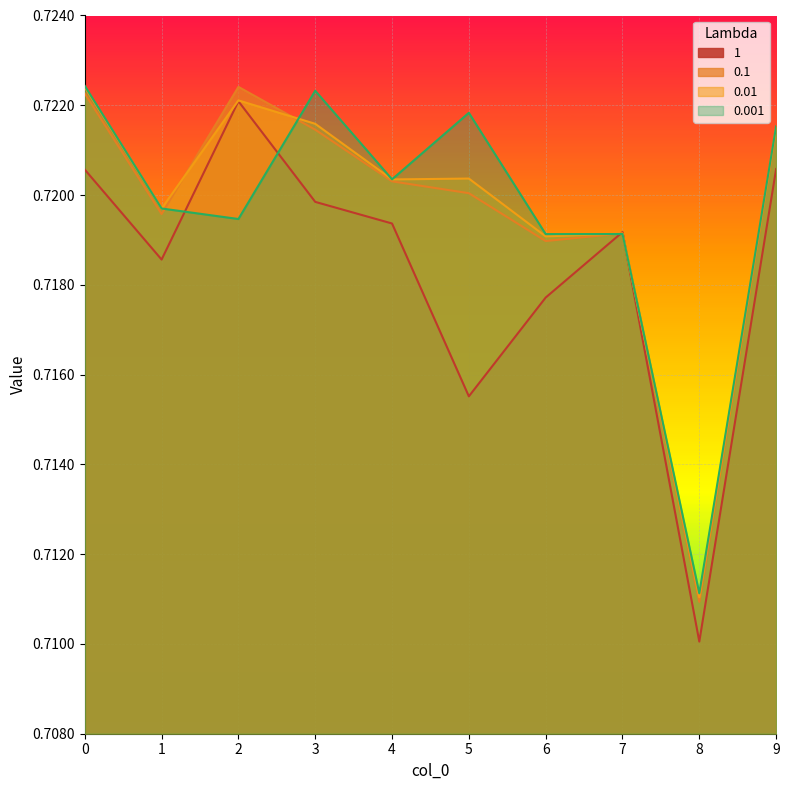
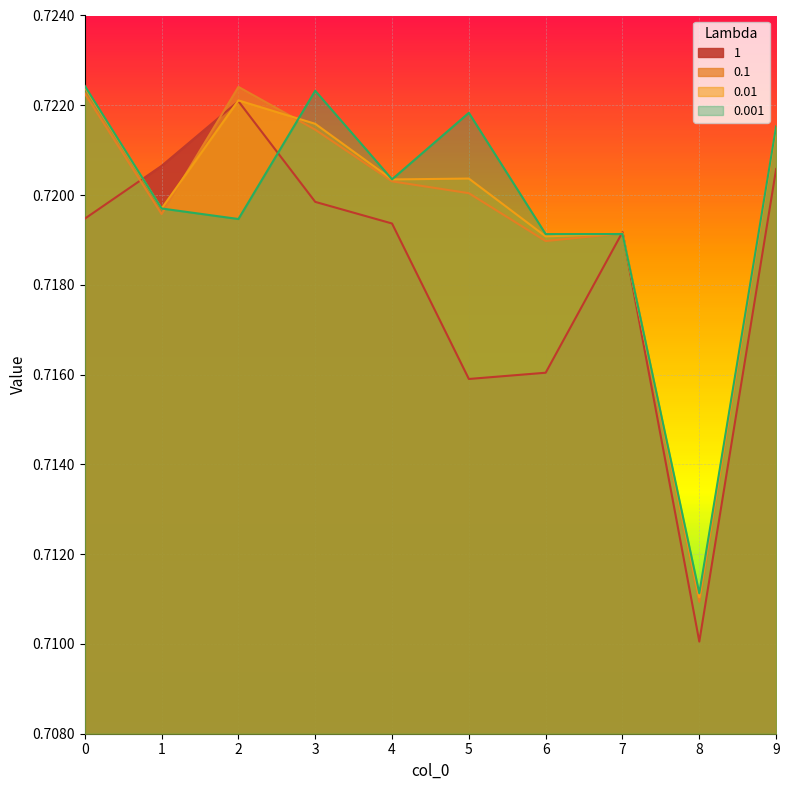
  {
    "1": {
-     "0": 0.7206,
-     "1": 0.7186,
+     "0": 0.7195,
+     "1": 0.7207,
      "3": 0.7198,
      "4": 0.7194,
-     "5": 0.7155,
-     "6": 0.7177,
+     "5": 0.7159,
+     "6": 0.7160,
      "8": 0.7101,
      "9": 0.7206
    },
    "0.001": {
      "2": 0.7195,
      "3": 0.7223,
      "5": 0.7218,
      "8": 0.7111
    }
  }
